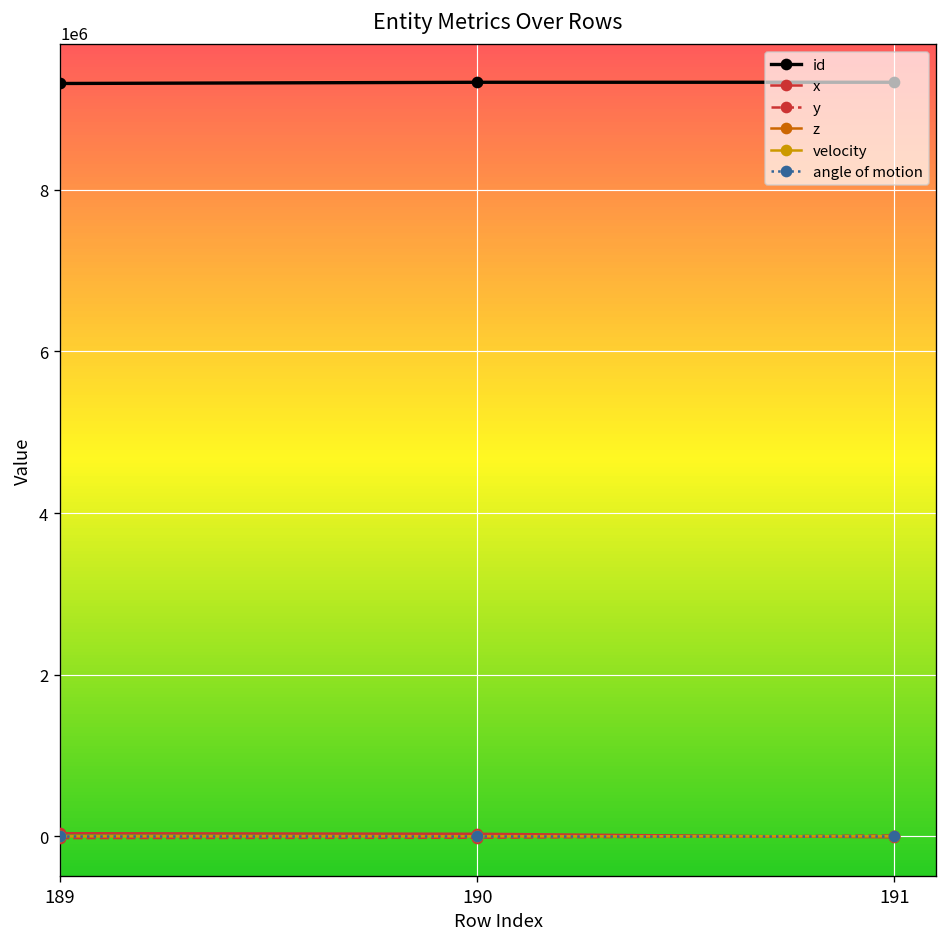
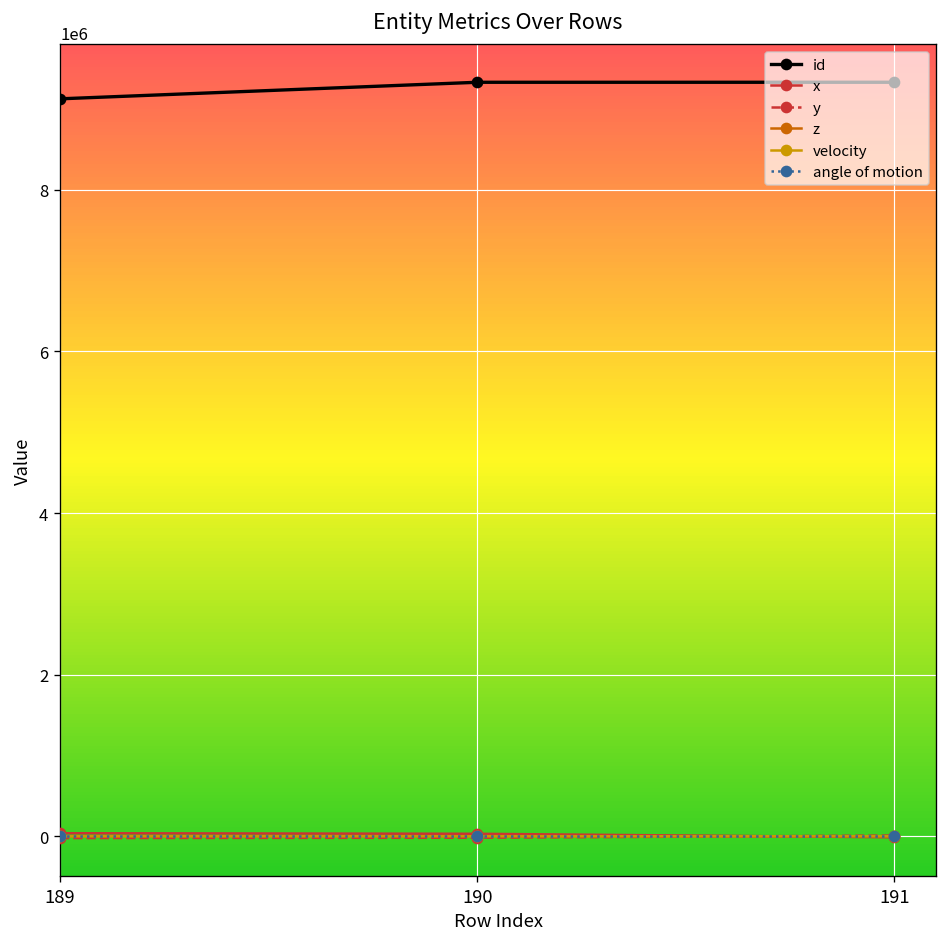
  {
    "id": {
-     "189": 9300000,
+     "189": 9100000,
      "190": 9300000
    }
  }
